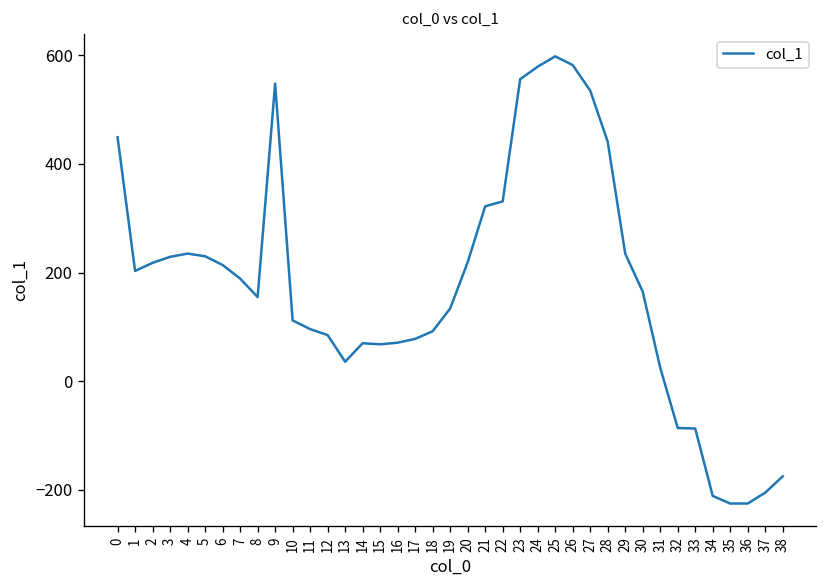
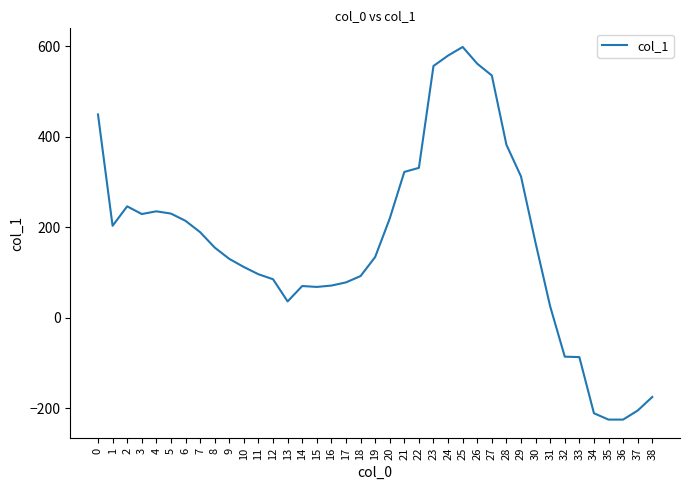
  {
    "0": 450,
    "1": 200,
-   "2": 220,
+   "2": 250,
    "3": 230,
    "4": 240,
    "5": 230,
    "6": 210,
    "7": 190,
    "8": 160,
-   "9": 550,
+   "9": 130,
    "10": 110,
    "11": 100,
    "12": 90,
    "13": 40,
    "14": 70,
    "15": 70,
    "16": 70,
    "17": 80,
    "18": 90,
    "19": 130,
    "20": 220,
    "21": 320,
    "22": 330,
    "23": 560,
    "24": 580,
    "25": 600,
-   "26": 580,
+   "26": 560,
    "27": 540,
-   "28": 440,
-   "29": 240,
+   "28": 380,
+   "29": 310,
    "30": 170,
    "31": 30,
    "32": -90,
    "33": -90,
    "34": -210,
    "35": -230,
    "36": -230,
    "37": -210,
    "38": -180
  }
